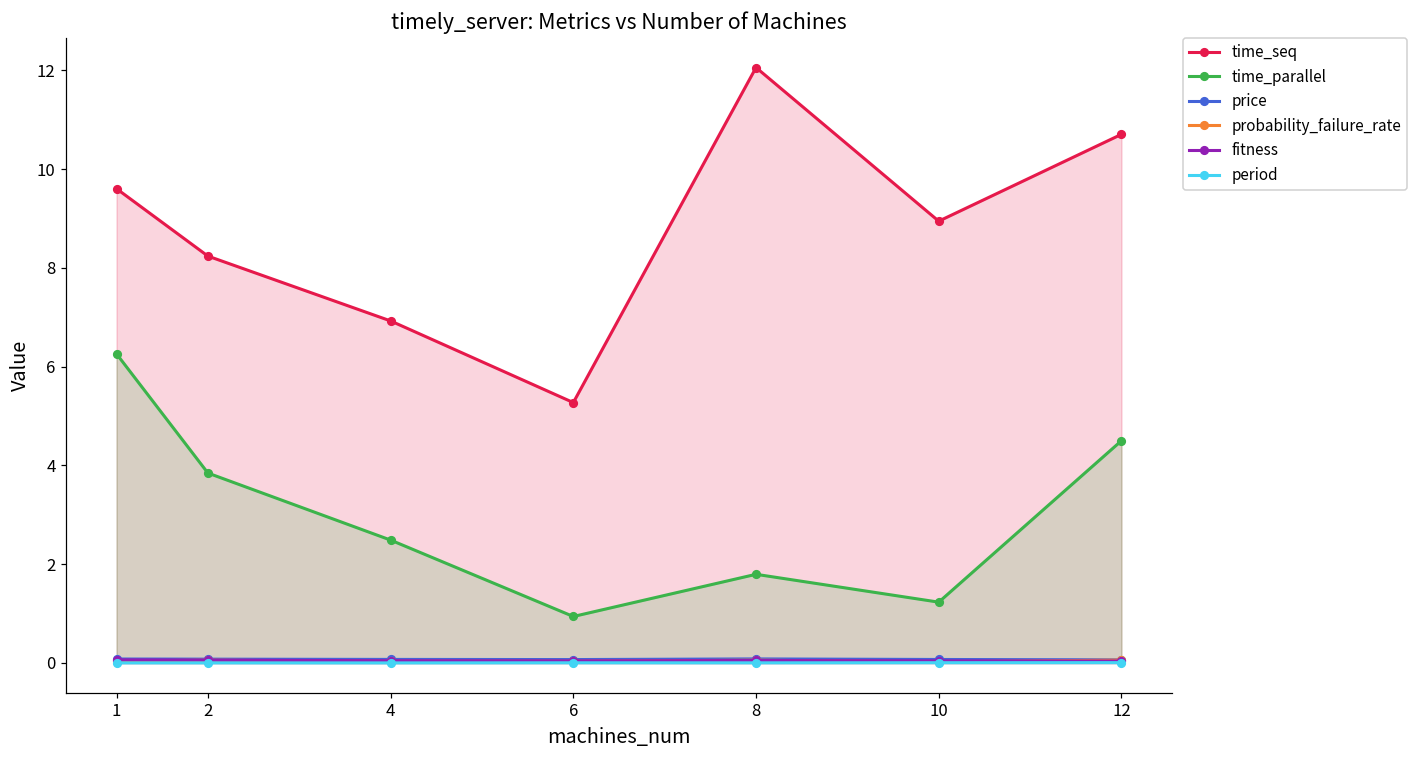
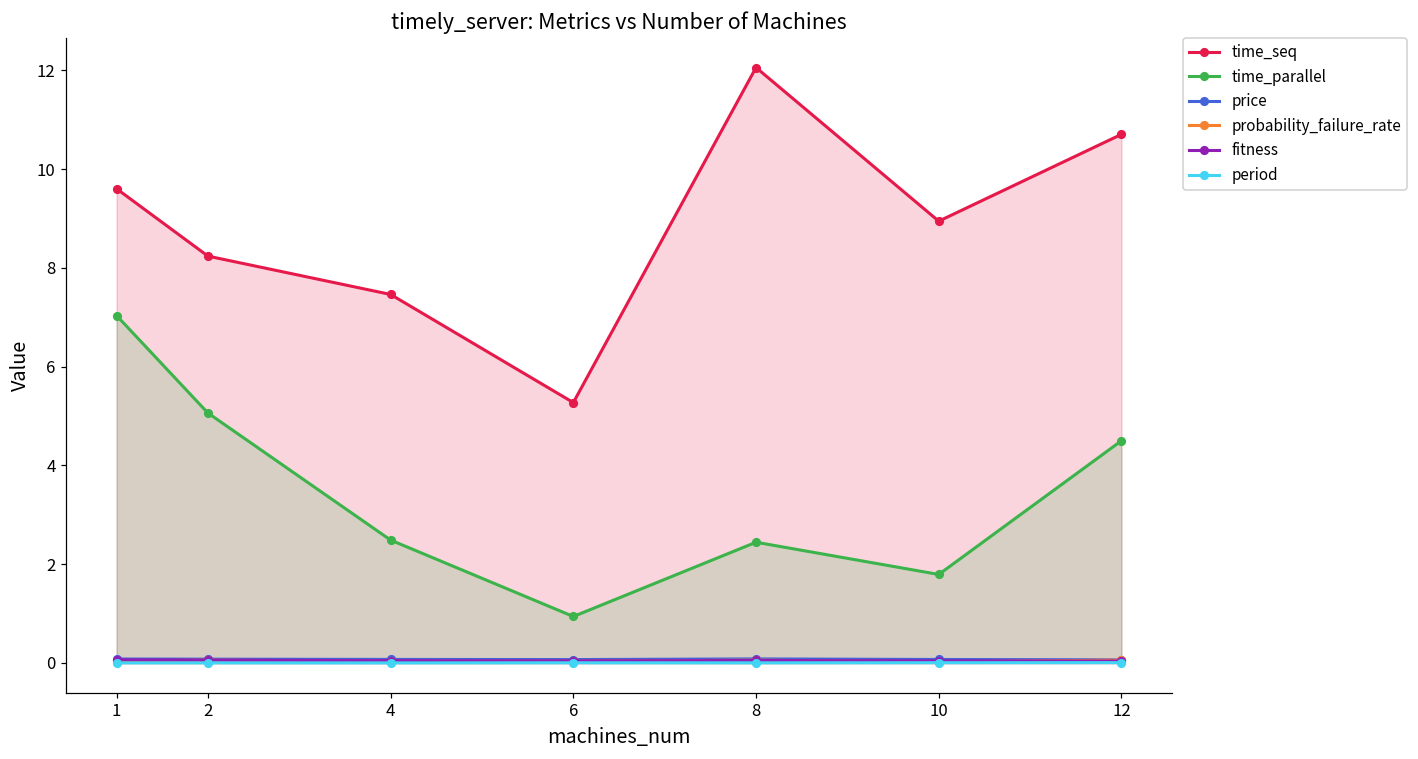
  {
    "time_seq": {
      "1": 9.6,
      "2": 8.2,
-     "4": 6.9,
+     "4": 7.5,
      "6": 5.3,
      "8": 12.1,
      "10": 8.9,
      "12": 10.7
    },
    "time_parallel": {
-     "1": 6.3,
-     "2": 3.8,
+     "1": 7.0,
+     "2": 5.1,
      "4": 2.5,
      "6": 0.9,
-     "8": 1.8,
-     "10": 1.2,
+     "8": 2.4,
+     "10": 1.8,
      "12": 4.5
    }
  }
